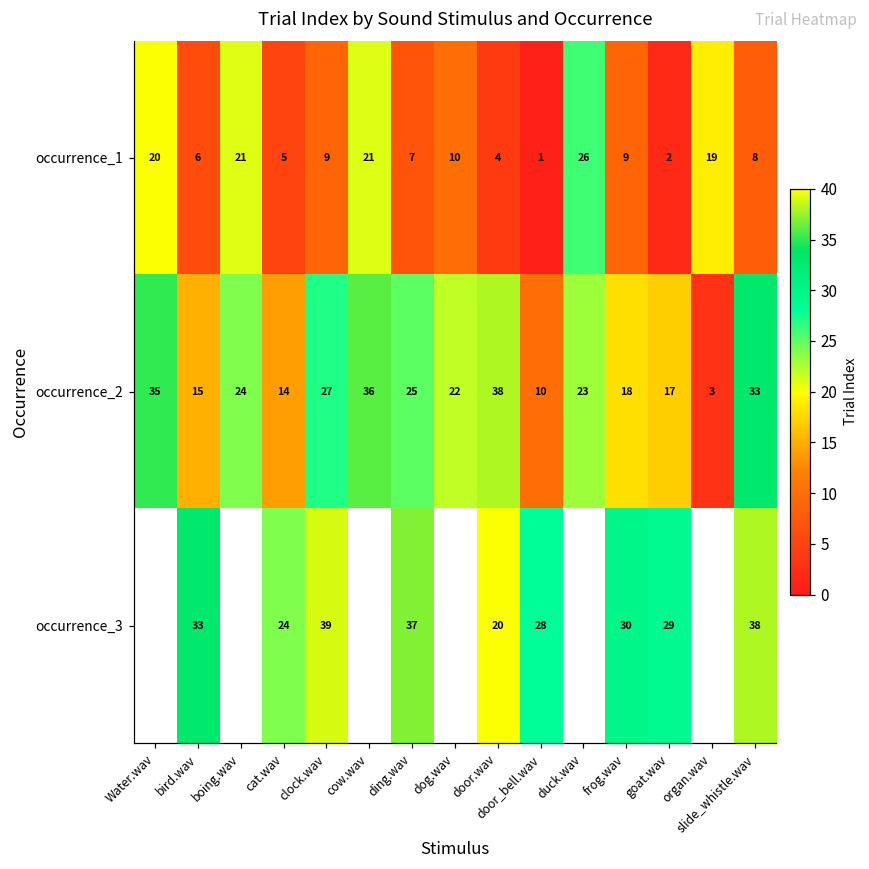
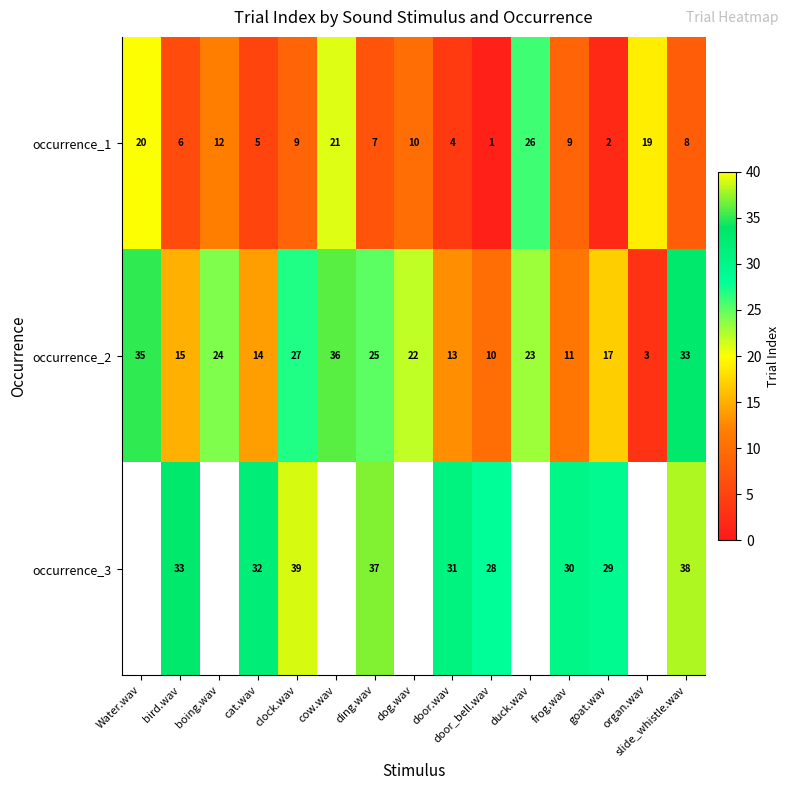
  {
    "occurrence_1": {
      "Water.wav": 20,
      "bird.wav": 6,
-     "boing.wav": 21,
+     "boing.wav": 12,
      "cat.wav": 5,
      "clock.wav": 9,
      "cow.wav": 21,
      "ding.wav": 7,
      "dog.wav": 10,
      "door.wav": 4,
      "door_bell.wav": 1,
      "duck.wav": 26,
      "frog.wav": 9,
      "goat.wav": 2,
      "organ.wav": 19,
      "slide_whistle.wav": 8
    },
    "occurrence_2": {
      "Water.wav": 35,
      "bird.wav": 15,
      "boing.wav": 24,
      "cat.wav": 14,
      "clock.wav": 27,
      "cow.wav": 36,
      "ding.wav": 25,
      "dog.wav": 22,
-     "door.wav": 38,
+     "door.wav": 13,
      "door_bell.wav": 10,
      "duck.wav": 23,
-     "frog.wav": 18,
+     "frog.wav": 11,
      "goat.wav": 17,
      "organ.wav": 3,
      "slide_whistle.wav": 33
    },
    "occurrence_3": {
      "bird.wav": 33,
-     "cat.wav": 24,
+     "cat.wav": 32,
      "clock.wav": 39,
      "ding.wav": 37,
-     "door.wav": 20,
+     "door.wav": 31,
      "door_bell.wav": 28,
      "frog.wav": 30,
      "goat.wav": 29,
      "slide_whistle.wav": 38
    }
  }
